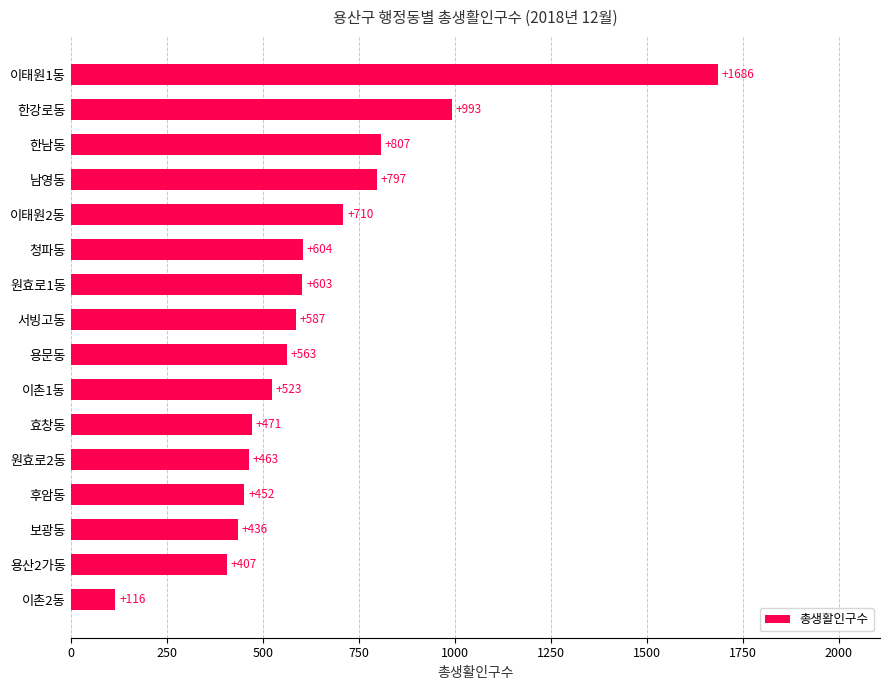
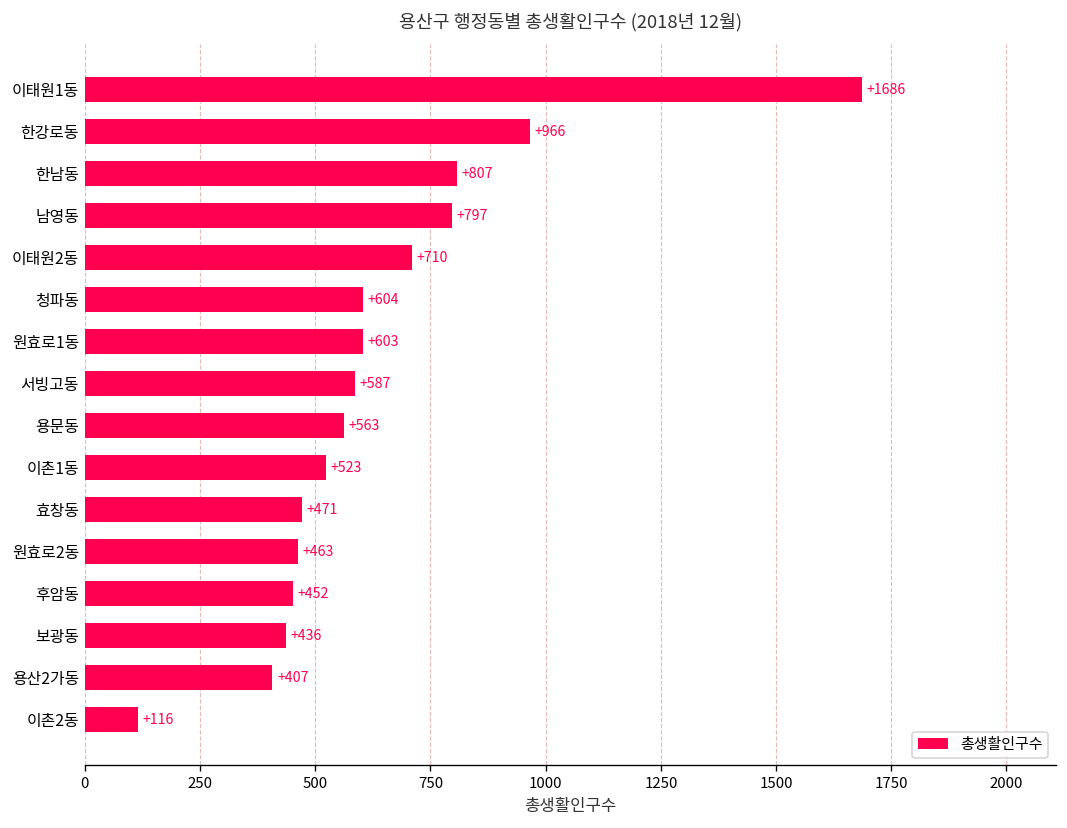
  {
    "이태원1동": "+1686",
-   "한강로동": "+993",
+   "한강로동": "+966",
    "한남동": "+807",
    "남영동": "+797",
    "이태원2동": "+710",
    "청파동": "+604",
    "원효로1동": "+603",
    "서빙고동": "+587",
    "용문동": "+563",
    "이촌1동": "+523",
    "효창동": "+471",
    "원효로2동": "+463",
    "후암동": "+452",
    "보광동": "+436",
    "용산2가동": "+407",
    "이촌2동": "+116"
  }
